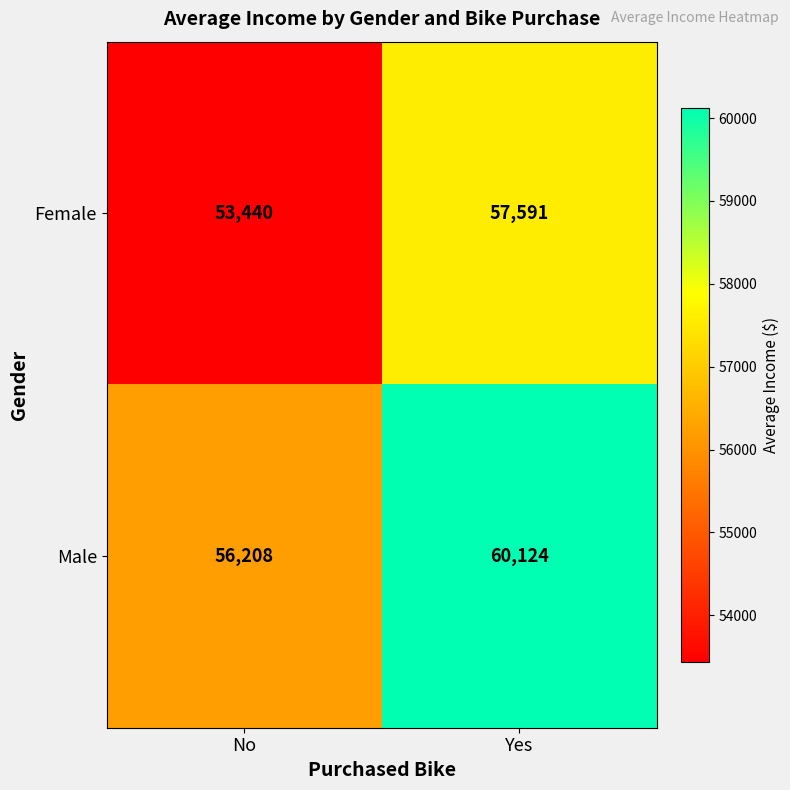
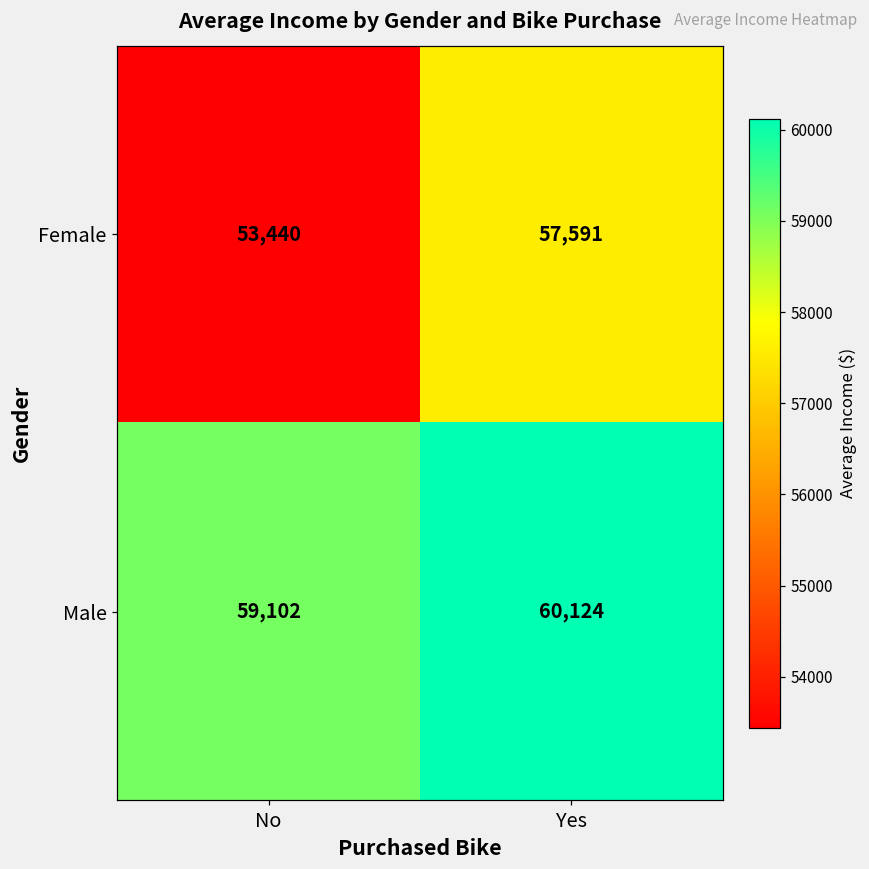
  {
    "Female": {
      "No": "53,440",
      "Yes": "57,591"
    },
    "Male": {
-     "No": "56,208",
+     "No": "59,102",
      "Yes": "60,124"
    }
  }
